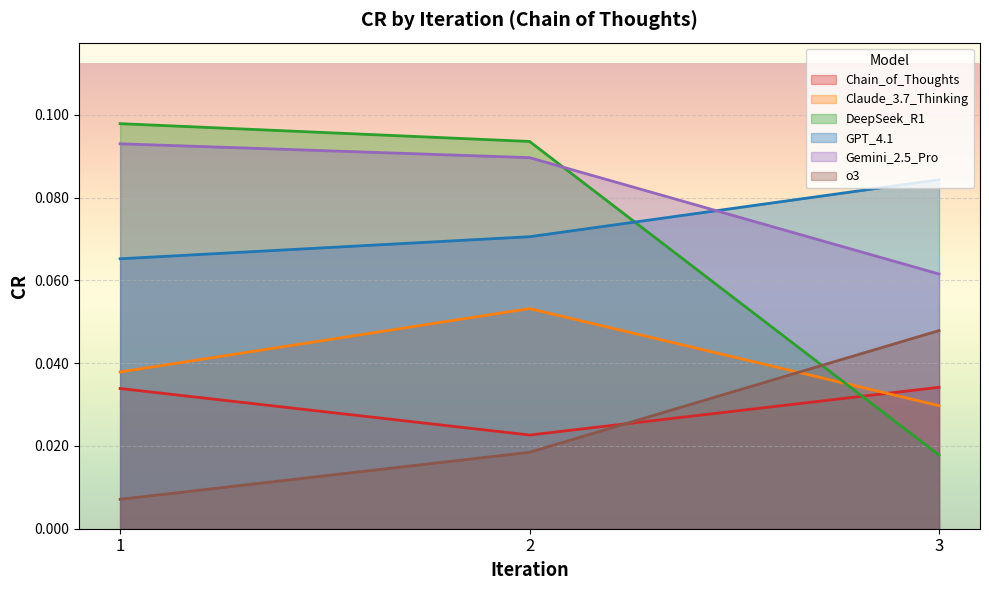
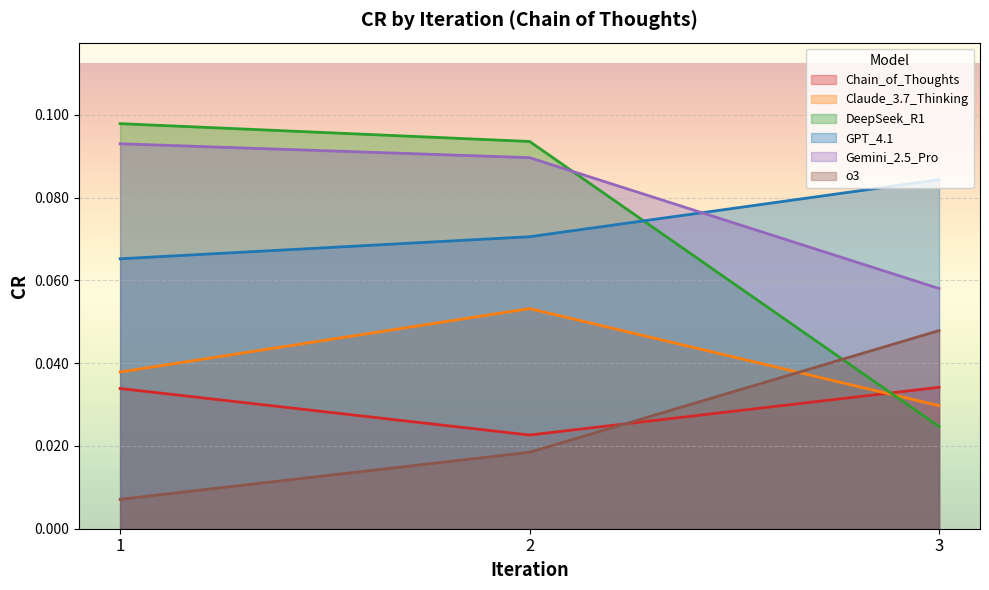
  {
    "DeepSeek_R1": {
      "1": 0.098,
      "2": 0.094,
-     "3": 0.018
+     "3": 0.025
    },
    "GPT_4.1": {
      "1": 0.065,
      "2": 0.071
    },
    "Gemini_2.5_Pro": {
      "1": 0.093,
      "2": 0.090,
-     "3": 0.062
+     "3": 0.058
    }
  }
